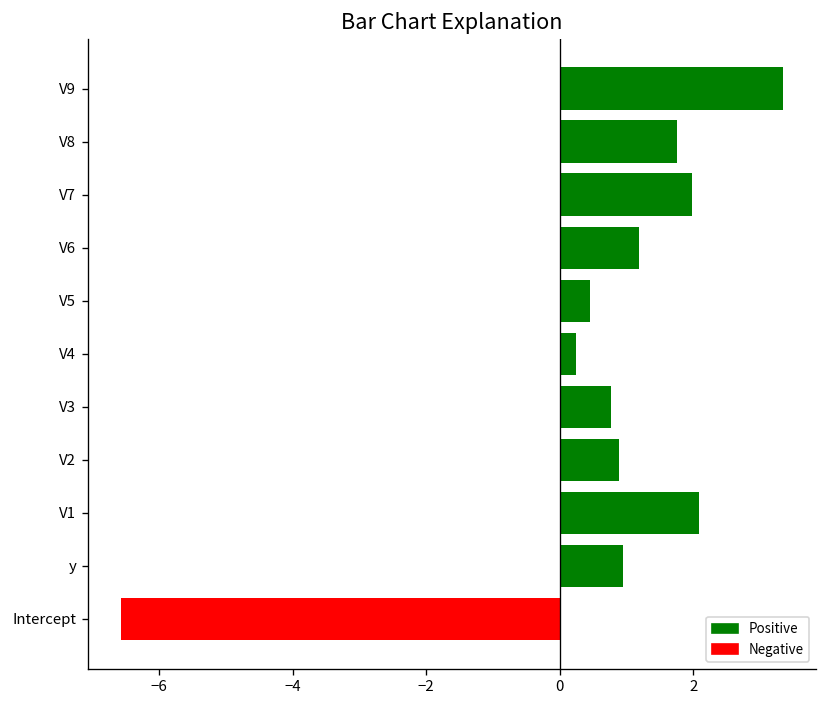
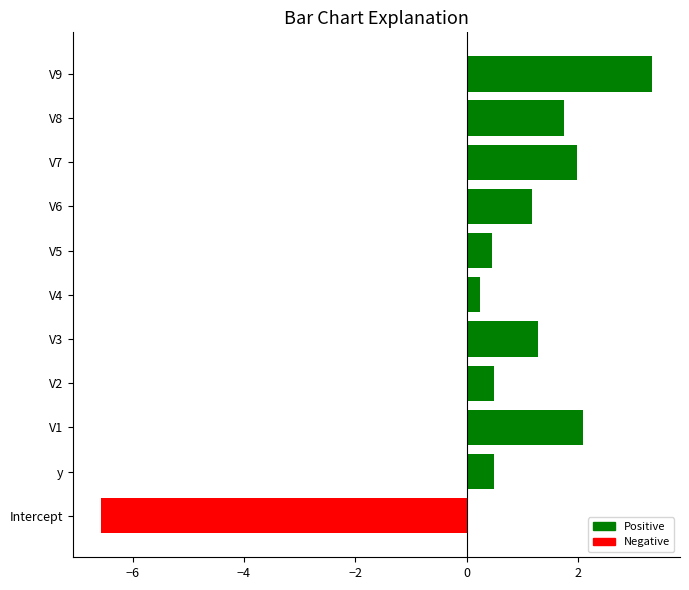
  {
    "V9": 3.3,
    "V8": 1.8,
    "V7": 2.0,
    "V6": 1.2,
    "V5": 0.4,
    "V4": 0.2,
-   "V3": 0.8,
-   "V2": 0.9,
+   "V3": 1.3,
+   "V2": 0.5,
    "V1": 2.1,
-   "y": 0.9,
+   "y": 0.5,
    "Intercept": -6.6
  }
